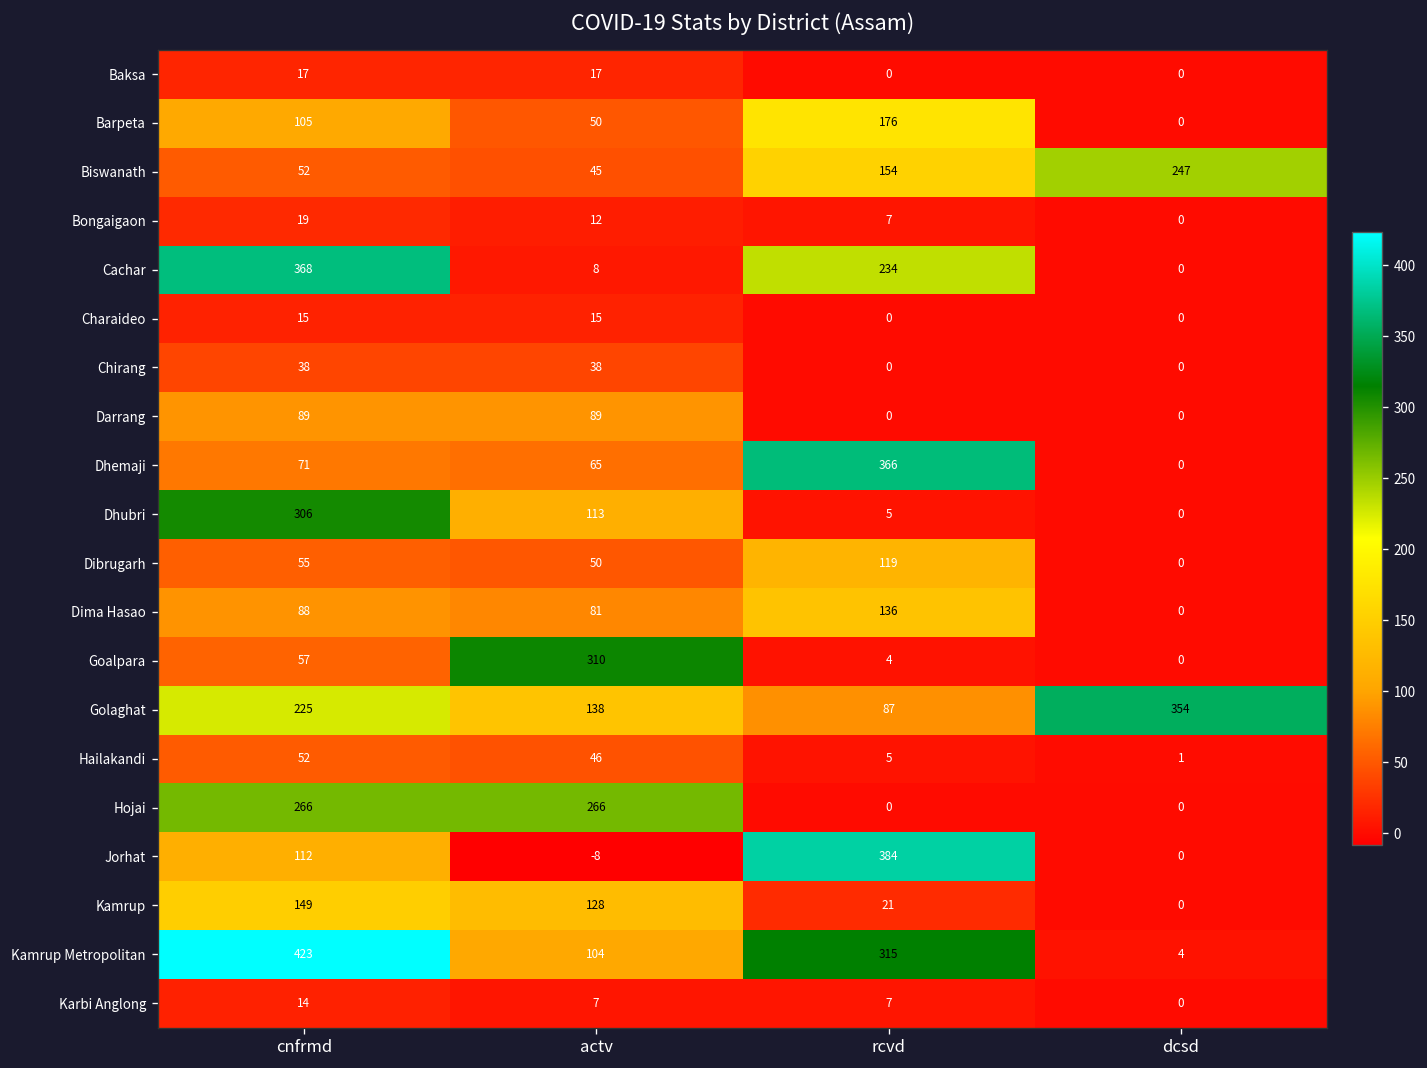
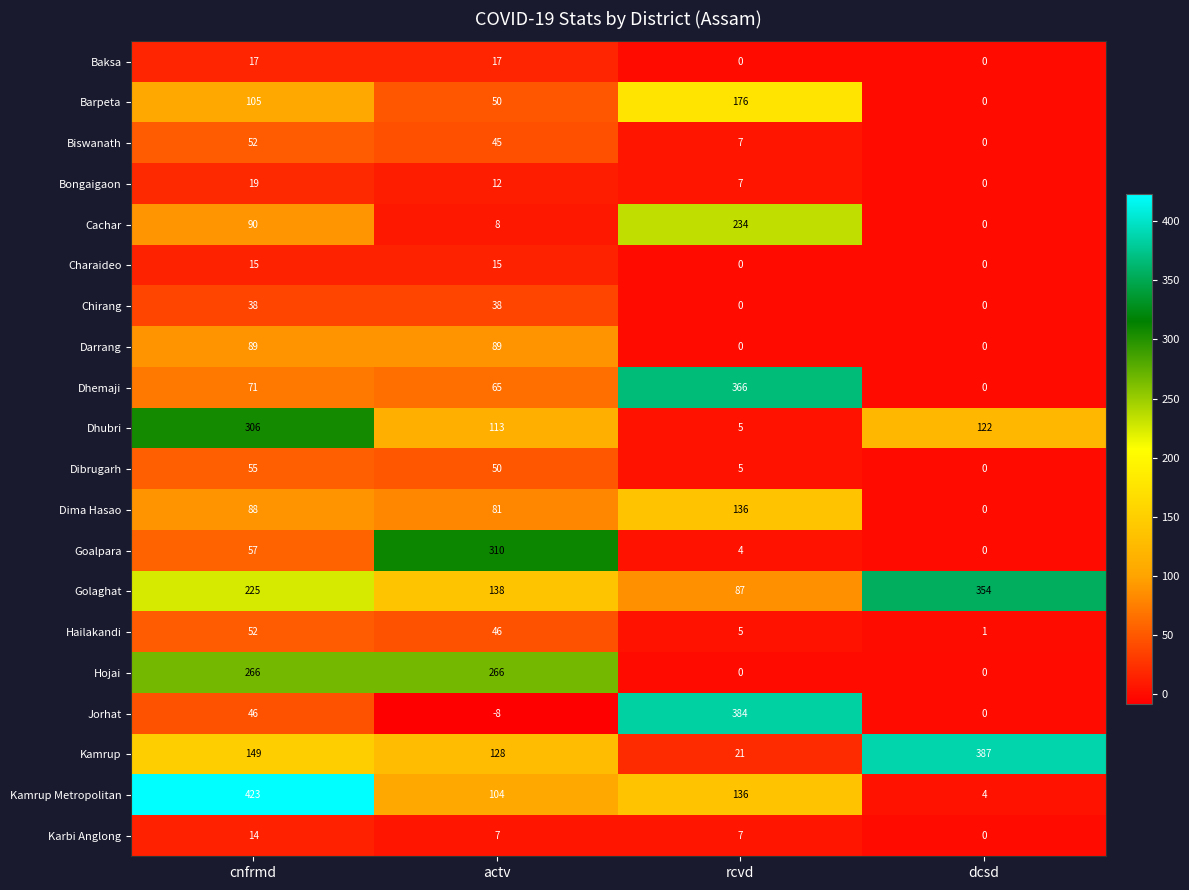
  {
    "Baksa": {
      "cnfrmd": 17,
      "actv": 17,
      "rcvd": 0,
      "dcsd": 0
    },
    "Barpeta": {
      "cnfrmd": 105,
      "actv": 50,
      "rcvd": 176,
      "dcsd": 0
    },
    "Biswanath": {
      "cnfrmd": 52,
      "actv": 45,
-     "rcvd": 154,
-     "dcsd": 247
+     "rcvd": 7,
+     "dcsd": 0
    },
    "Bongaigaon": {
      "cnfrmd": 19,
      "actv": 12,
      "rcvd": 7,
      "dcsd": 0
    },
    "Cachar": {
-     "cnfrmd": 368,
+     "cnfrmd": 90,
      "actv": 8,
      "rcvd": 234,
      "dcsd": 0
    },
    "Charaideo": {
      "cnfrmd": 15,
      "actv": 15,
      "rcvd": 0,
      "dcsd": 0
    },
    "Chirang": {
      "cnfrmd": 38,
      "actv": 38,
      "rcvd": 0,
      "dcsd": 0
    },
    "Darrang": {
      "cnfrmd": 89,
      "actv": 89,
      "rcvd": 0,
      "dcsd": 0
    },
    "Dhemaji": {
      "cnfrmd": 71,
      "actv": 65,
      "rcvd": 366,
      "dcsd": 0
    },
    "Dhubri": {
      "cnfrmd": 306,
      "actv": 113,
      "rcvd": 5,
-     "dcsd": 0
+     "dcsd": 122
    },
    "Dibrugarh": {
      "cnfrmd": 55,
      "actv": 50,
-     "rcvd": 119,
+     "rcvd": 5,
      "dcsd": 0
    },
    "Dima Hasao": {
      "cnfrmd": 88,
      "actv": 81,
      "rcvd": 136,
      "dcsd": 0
    },
    "Goalpara": {
      "cnfrmd": 57,
      "actv": 310,
      "rcvd": 4,
      "dcsd": 0
    },
    "Golaghat": {
      "cnfrmd": 225,
      "actv": 138,
      "rcvd": 87,
      "dcsd": 354
    },
    "Hailakandi": {
      "cnfrmd": 52,
      "actv": 46,
      "rcvd": 5,
      "dcsd": 1
    },
    "Hojai": {
      "cnfrmd": 266,
      "actv": 266,
      "rcvd": 0,
      "dcsd": 0
    },
    "Jorhat": {
-     "cnfrmd": 112,
+     "cnfrmd": 46,
      "actv": -8,
      "rcvd": 384,
      "dcsd": 0
    },
    "Kamrup": {
      "cnfrmd": 149,
      "actv": 128,
      "rcvd": 21,
-     "dcsd": 0
+     "dcsd": 387
    },
    "Kamrup Metropolitan": {
      "cnfrmd": 423,
      "actv": 104,
-     "rcvd": 315,
+     "rcvd": 136,
      "dcsd": 4
    },
    "Karbi Anglong": {
      "cnfrmd": 14,
      "actv": 7,
      "rcvd": 7,
      "dcsd": 0
    }
  }
